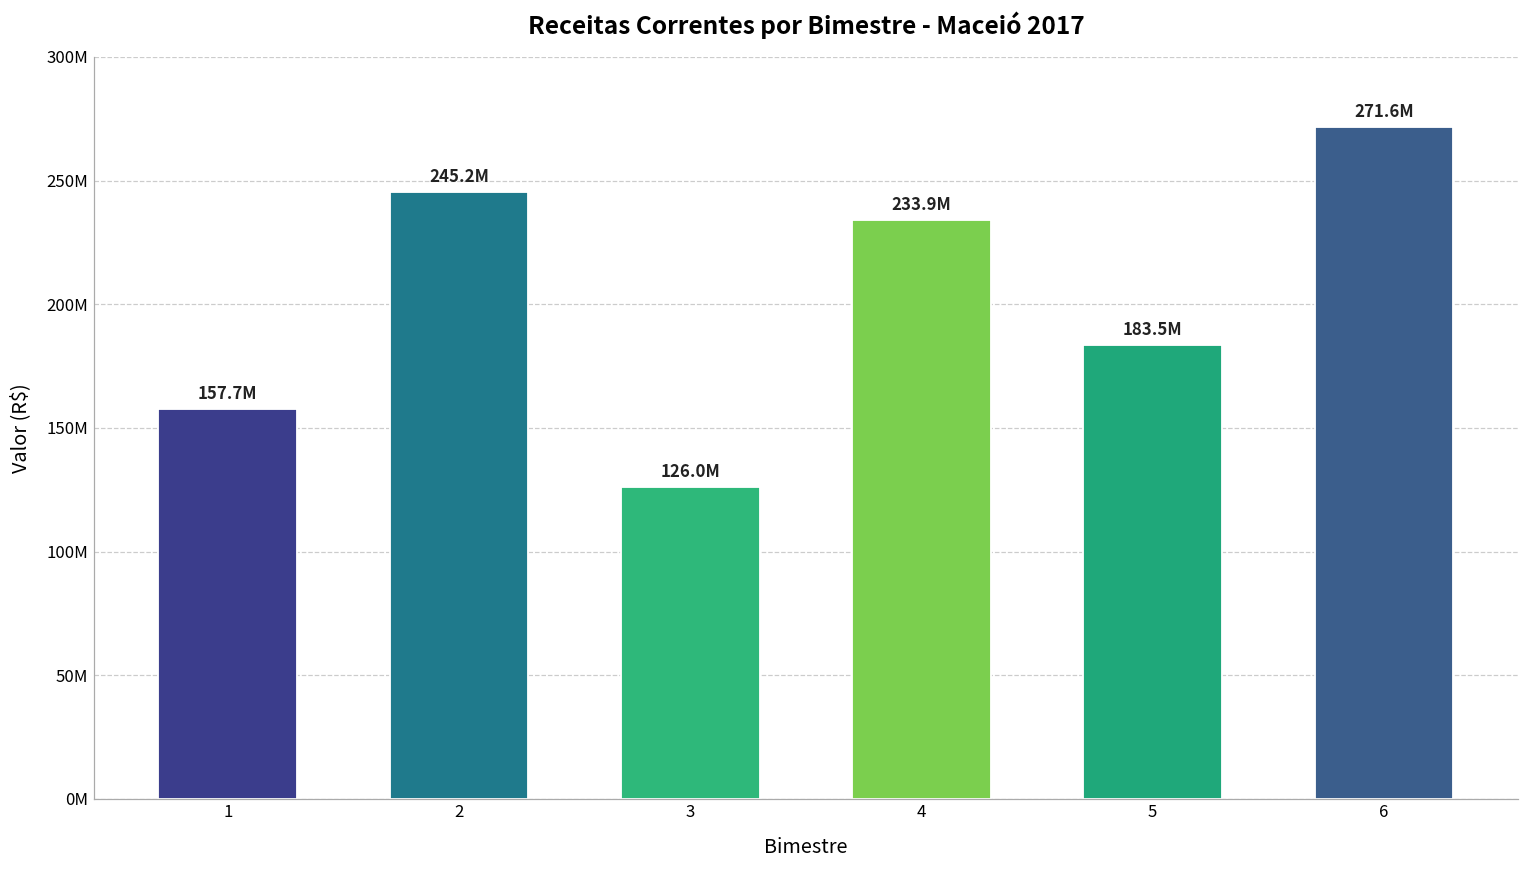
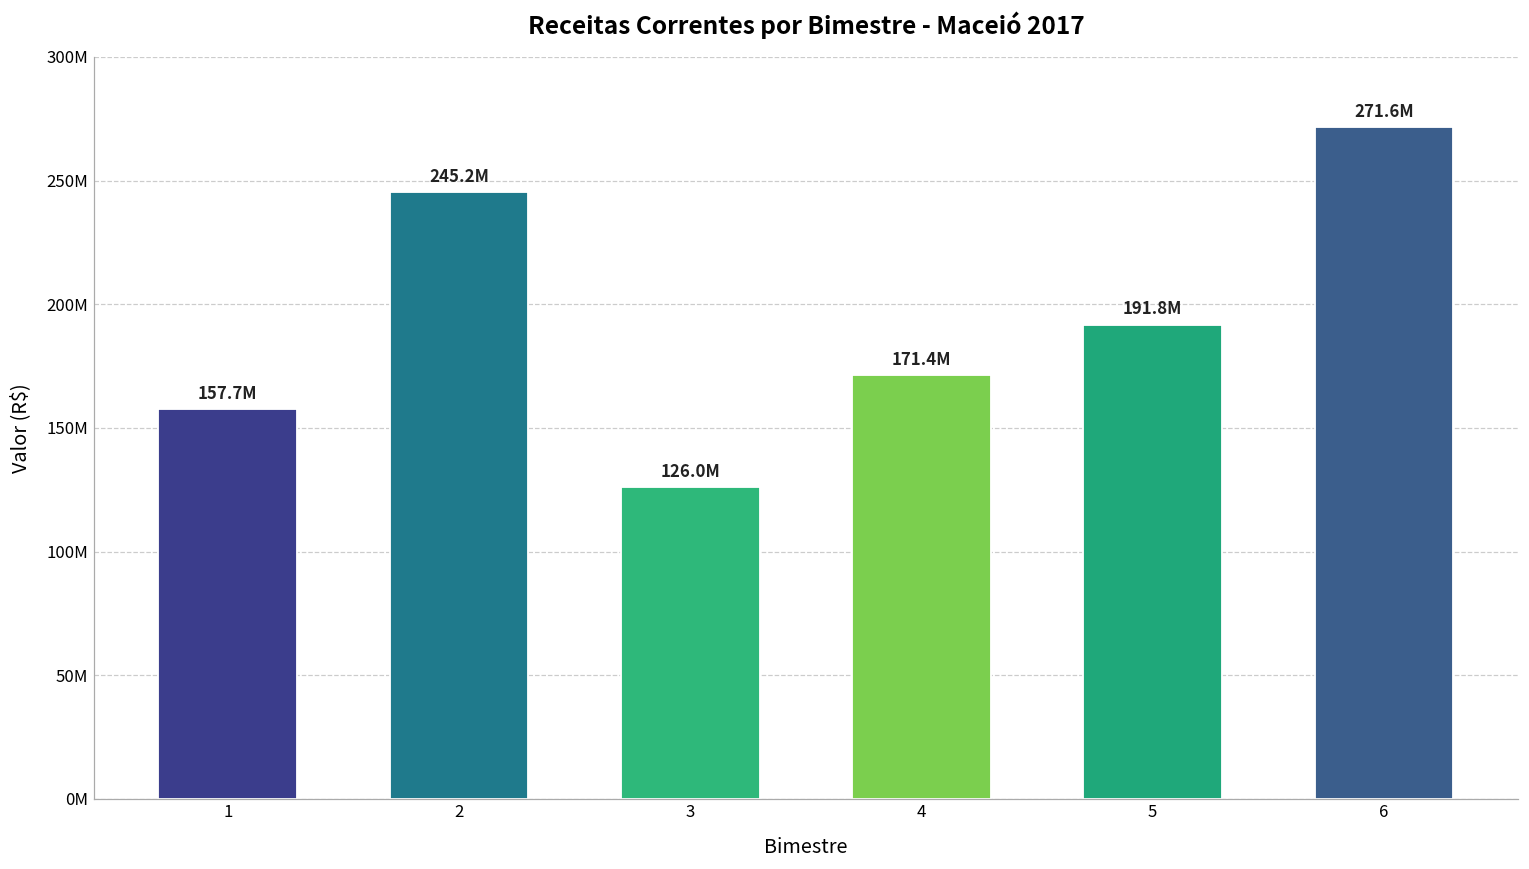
  {
    "1": "157.7M",
    "2": "245.2M",
    "3": "126.0M",
-   "4": "233.9M",
-   "5": "183.5M",
+   "4": "171.4M",
+   "5": "191.8M",
    "6": "271.6M"
  }
